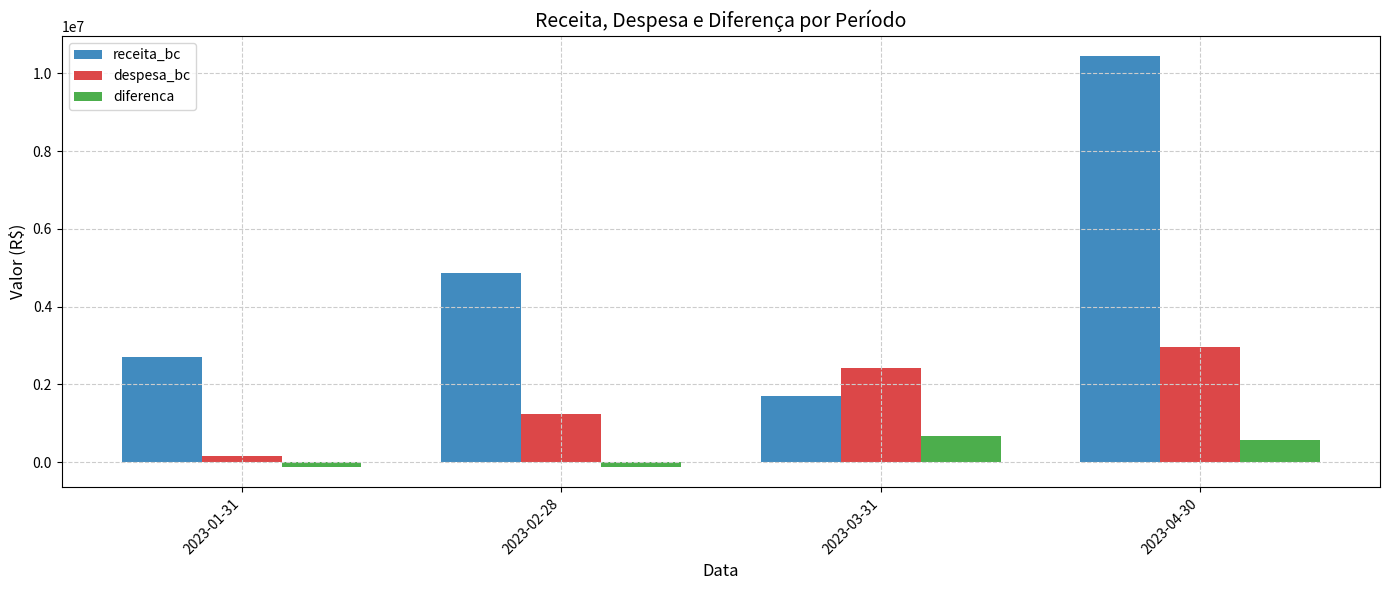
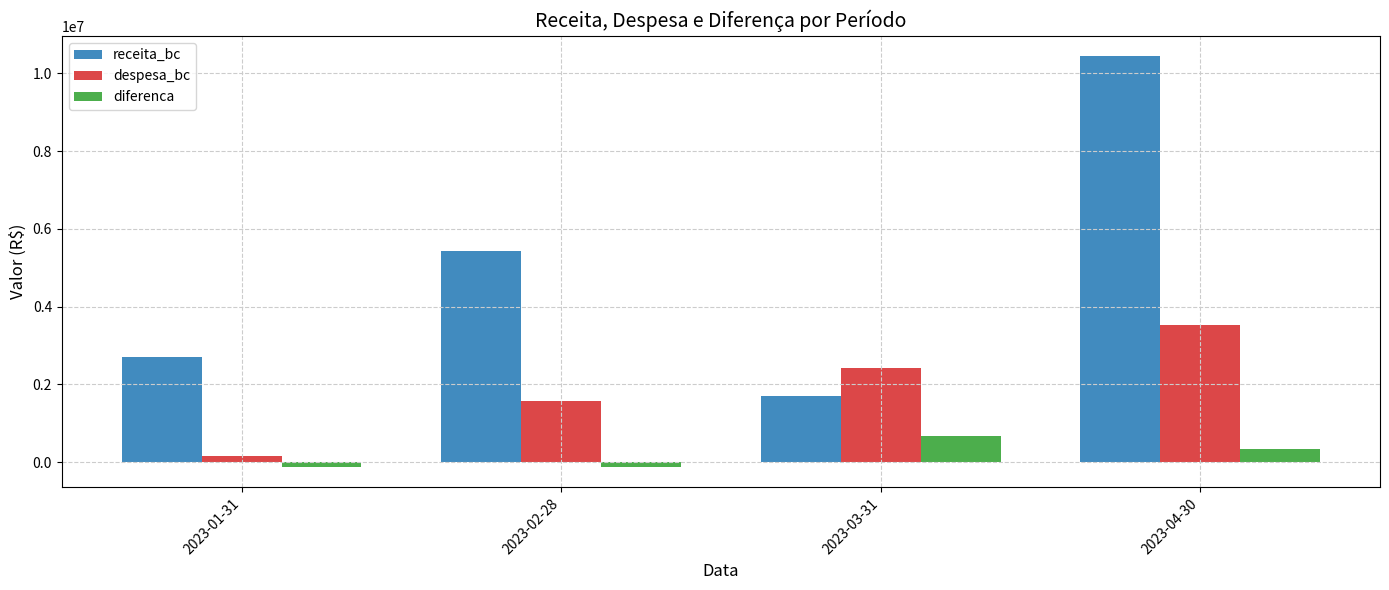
  {
    "receita_bc": {
      "2023-01-31": 2700000,
-     "2023-02-28": 4900000,
+     "2023-02-28": 5400000,
      "2023-03-31": 1700000,
      "2023-04-30": 10400000
    },
    "despesa_bc": {
      "2023-01-31": 200000,
-     "2023-02-28": 1200000,
+     "2023-02-28": 1600000,
      "2023-03-31": 2400000,
-     "2023-04-30": 2900000
+     "2023-04-30": 3500000
    },
    "diferenca": {
      "2023-01-31": -100000,
      "2023-02-28": -100000,
      "2023-03-31": 700000,
-     "2023-04-30": 600000
+     "2023-04-30": 300000
    }
  }
